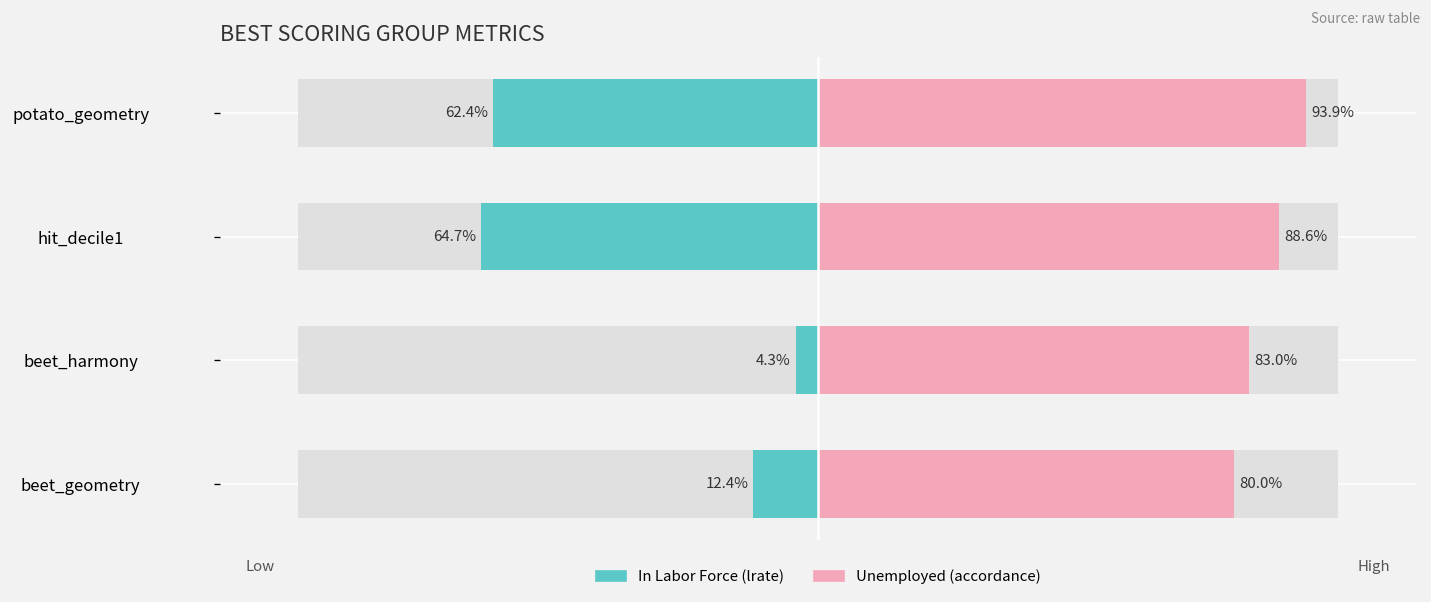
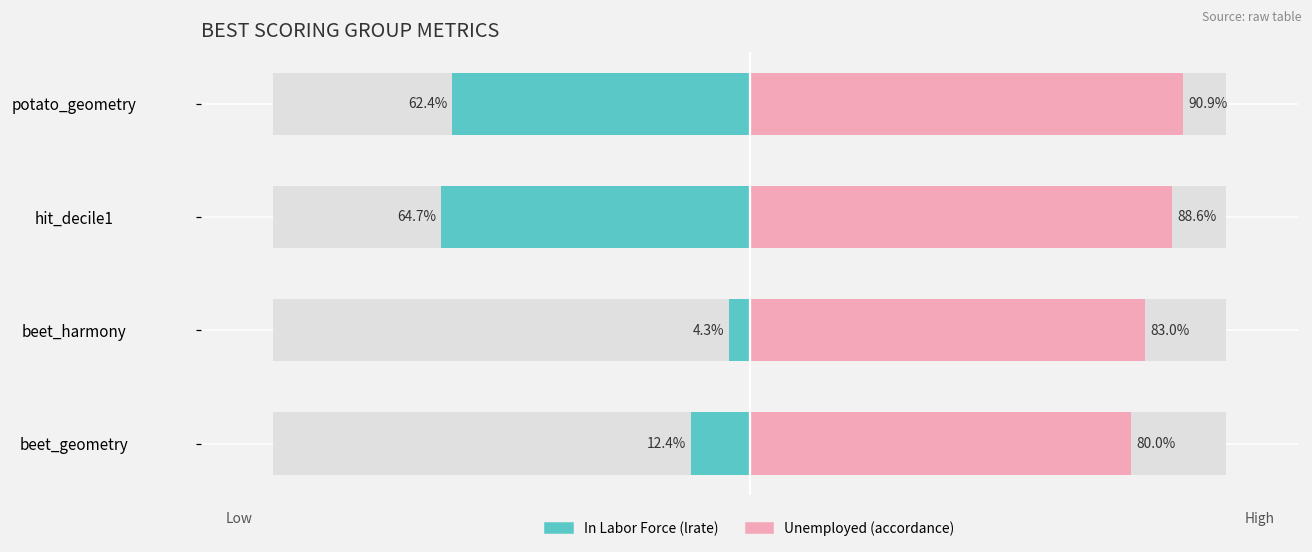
  {
    "Unemployed (accordance)": {
-     "potato_geometry": "93.9%"
+     "potato_geometry": "90.9%"
    }
  }
